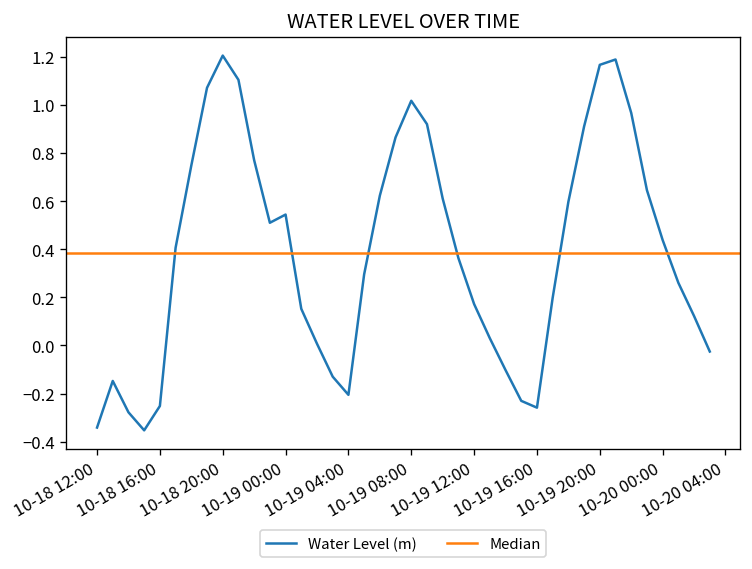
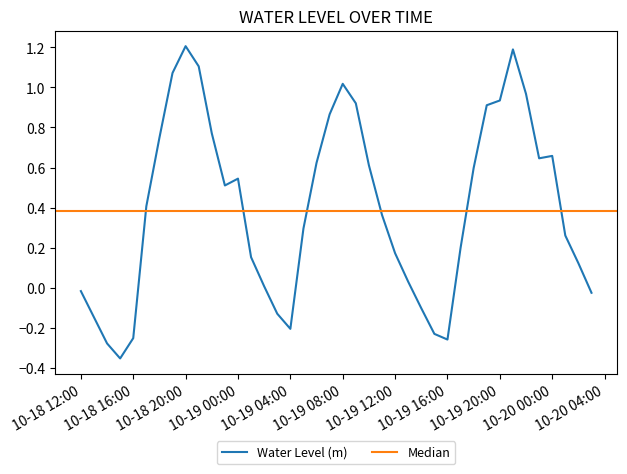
  {
-   "10-18 12:00": -0.34,
+   "10-18 12:00": -0.02,
    "10-18 16:00": -0.25,
    "10-18 20:00": 1.21,
    "10-19 00:00": 0.54,
    "10-19 04:00": -0.21,
    "10-19 08:00": 1.02,
    "10-19 12:00": 0.17,
    "10-19 16:00": -0.26,
-   "10-19 20:00": 1.17,
-   "10-20 00:00": 0.44
+   "10-19 20:00": 0.93,
+   "10-20 00:00": 0.66
  }
